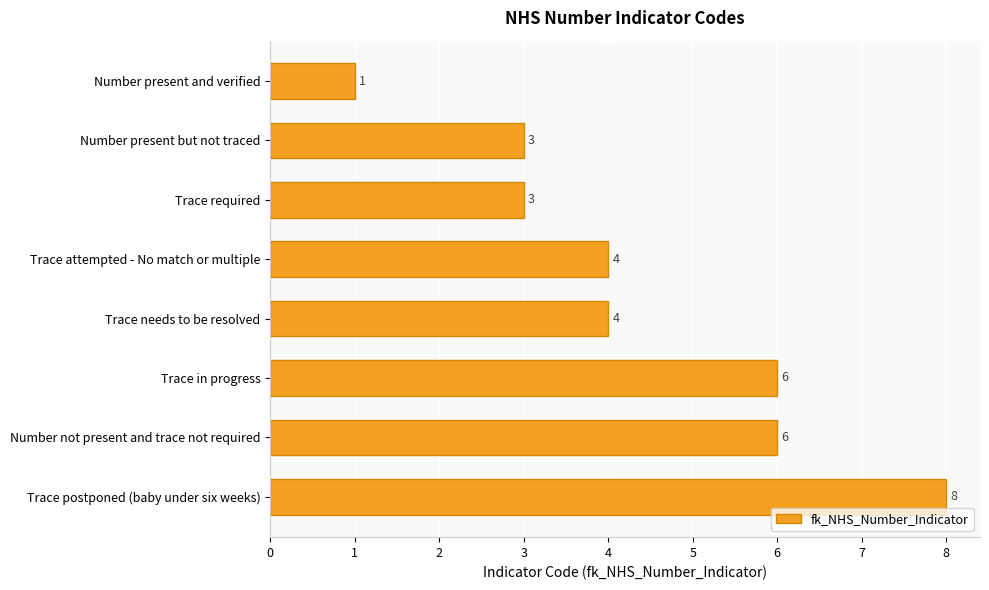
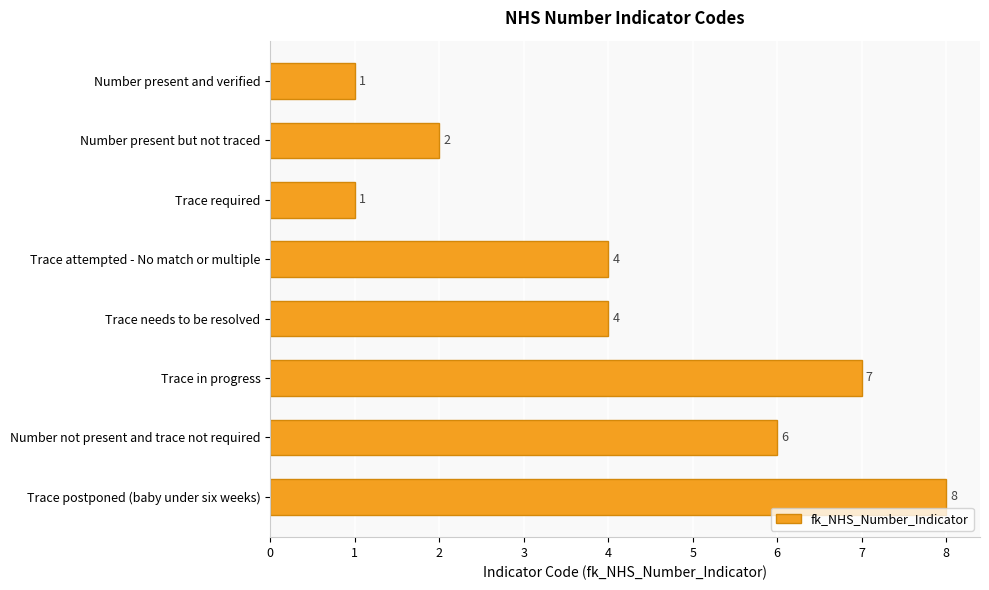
  {
    "Number present and verified": 1,
-   "Number present but not traced": 3,
-   "Trace required": 3,
+   "Number present but not traced": 2,
+   "Trace required": 1,
    "Trace attempted - No match or multiple": 4,
    "Trace needs to be resolved": 4,
-   "Trace in progress": 6,
+   "Trace in progress": 7,
    "Number not present and trace not required": 6,
    "Trace postponed (baby under six weeks)": 8
  }
